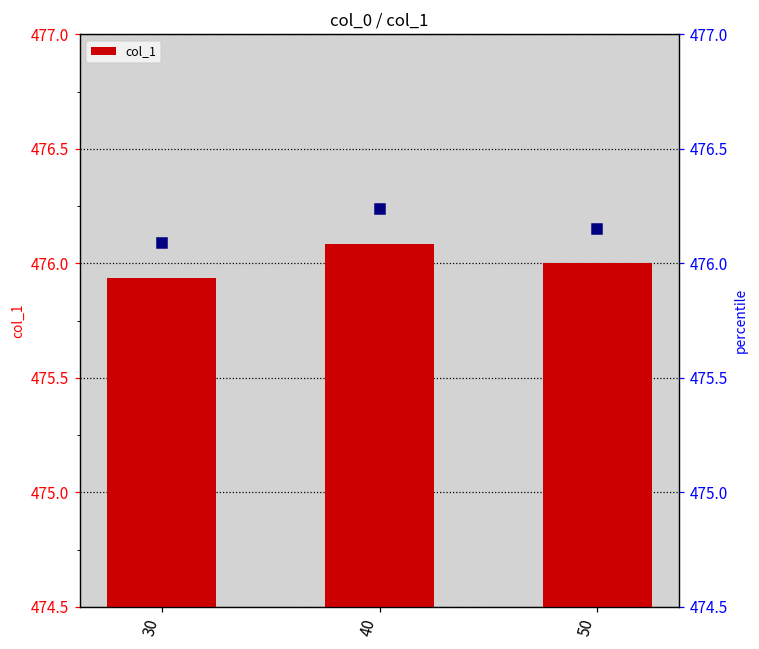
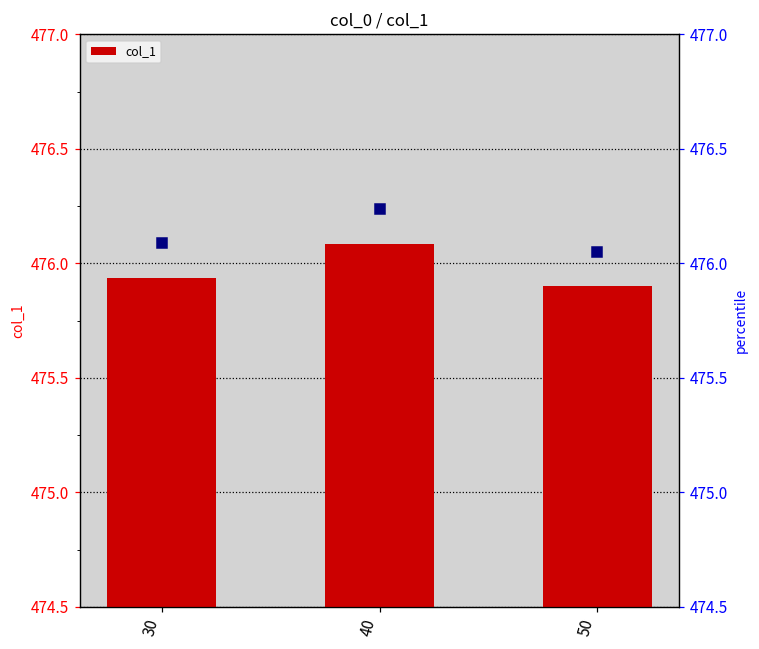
  {
    "col_1": {
      "30": 475.94,
      "40": 476.09,
-     "50": 476.0
+     "50": 475.9
    }
  }
